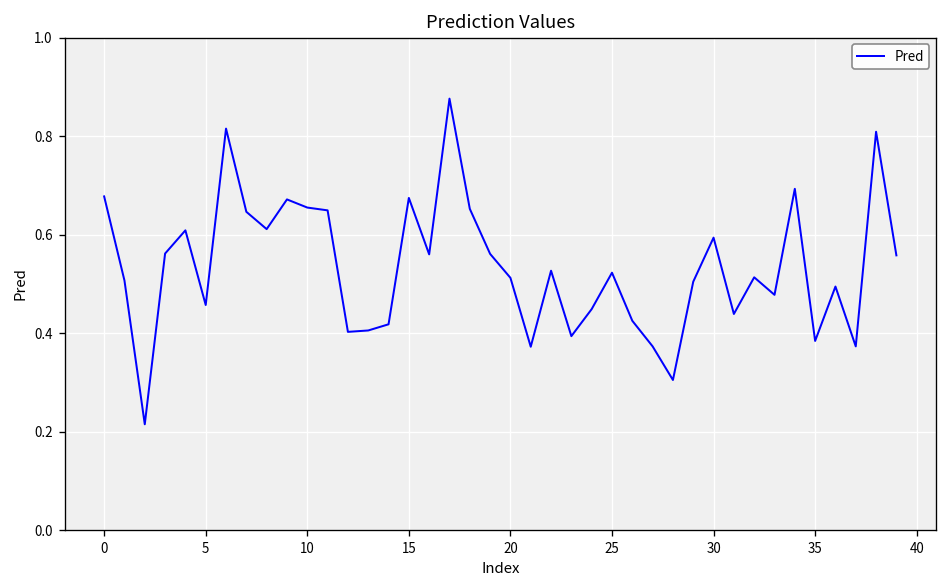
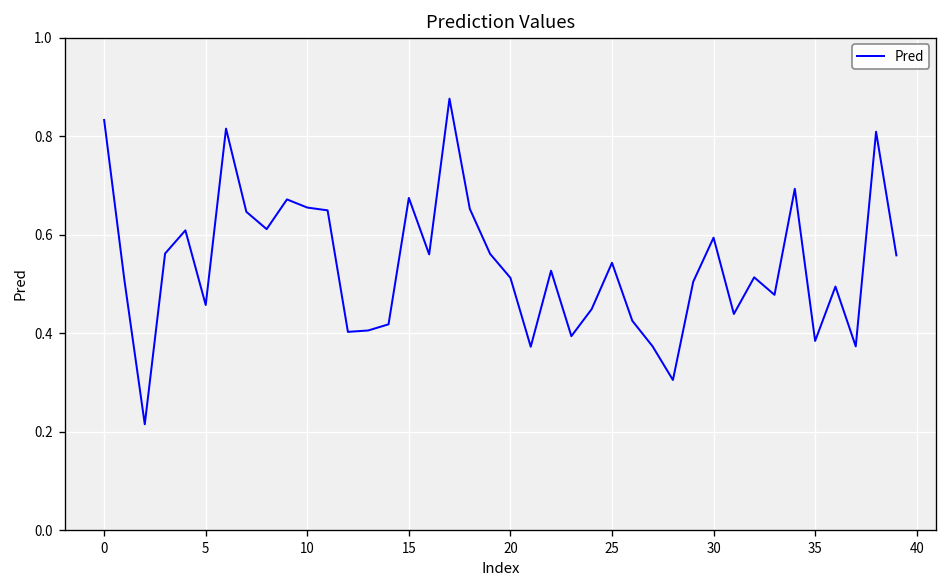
  {
-   "0": 0.68,
+   "0": 0.83,
    "5": 0.46,
    "10": 0.65,
    "15": 0.67,
    "20": 0.51,
-   "25": 0.52,
+   "25": 0.54,
    "30": 0.59,
    "35": 0.38
  }
